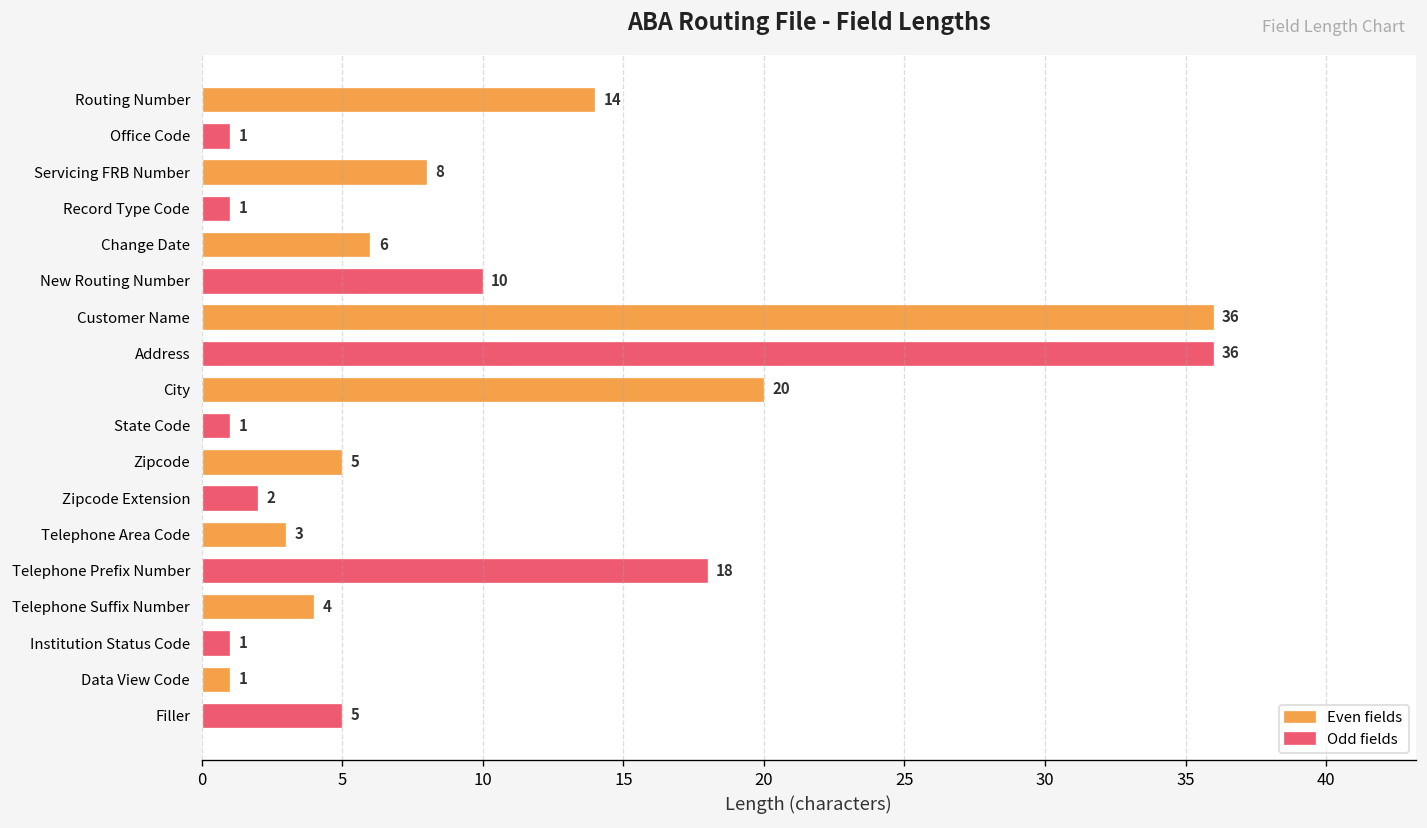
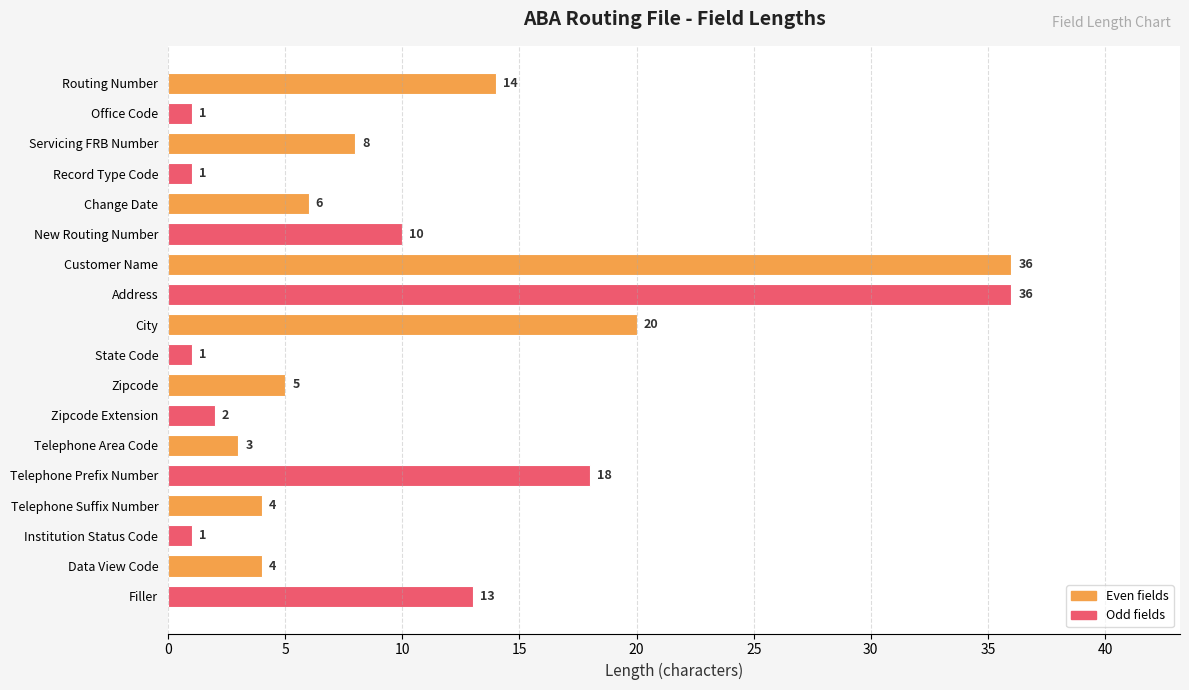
  {
    "Routing Number": 14,
    "Office Code": 1,
    "Servicing FRB Number": 8,
    "Record Type Code": 1,
    "Change Date": 6,
    "New Routing Number": 10,
    "Customer Name": 36,
    "Address": 36,
    "City": 20,
    "State Code": 1,
    "Zipcode": 5,
    "Zipcode Extension": 2,
    "Telephone Area Code": 3,
    "Telephone Prefix Number": 18,
    "Telephone Suffix Number": 4,
    "Institution Status Code": 1,
-   "Data View Code": 1,
-   "Filler": 5
+   "Data View Code": 4,
+   "Filler": 13
  }
